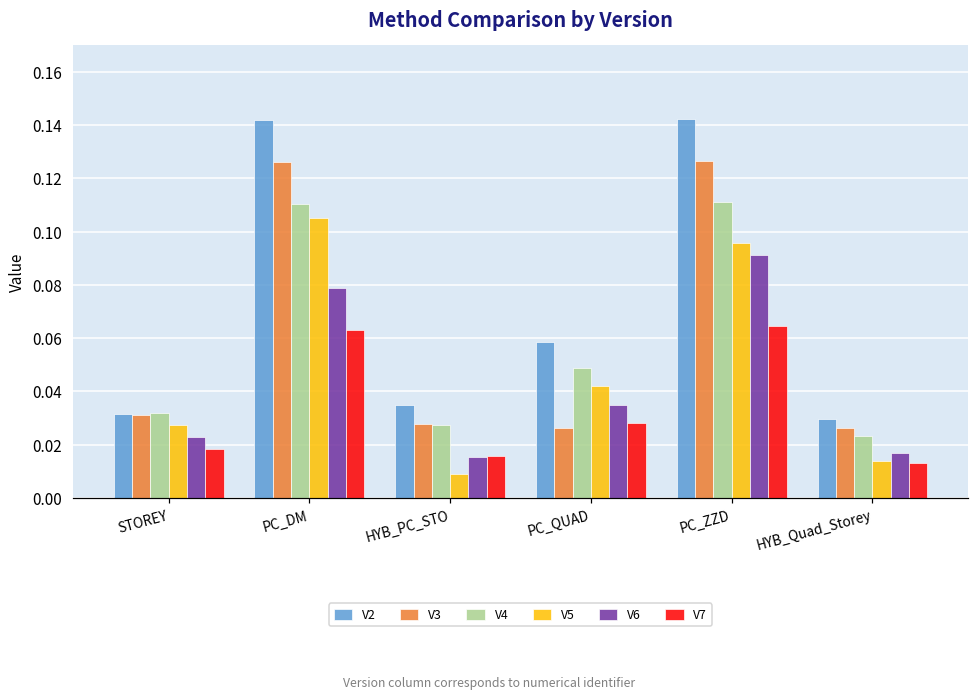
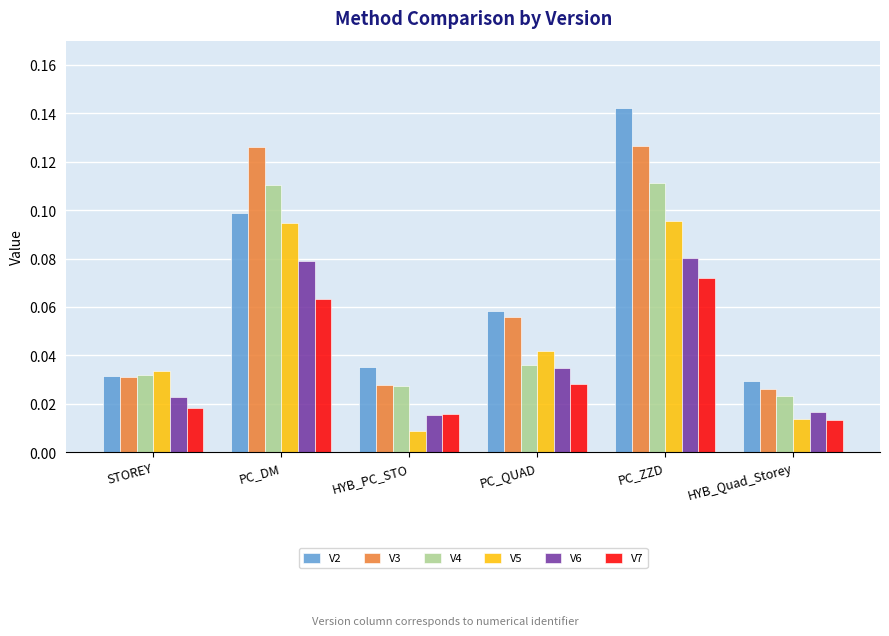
  {
    "V2": {
      "STOREY": 0.031,
-     "PC_DM": 0.142,
+     "PC_DM": 0.099,
      "HYB_PC_STO": 0.035,
      "PC_QUAD": 0.058,
      "PC_ZZD": 0.142,
      "HYB_Quad_Storey": 0.030
    },
    "V3": {
      "STOREY": 0.031,
      "PC_DM": 0.126,
      "HYB_PC_STO": 0.028,
-     "PC_QUAD": 0.026,
+     "PC_QUAD": 0.056,
      "PC_ZZD": 0.127,
      "HYB_Quad_Storey": 0.026
    },
    "V4": {
      "STOREY": 0.032,
      "PC_DM": 0.110,
      "HYB_PC_STO": 0.027,
-     "PC_QUAD": 0.049,
+     "PC_QUAD": 0.036,
      "PC_ZZD": 0.111,
      "HYB_Quad_Storey": 0.023
    },
    "V5": {
-     "STOREY": 0.027,
-     "PC_DM": 0.105,
+     "STOREY": 0.034,
+     "PC_DM": 0.095,
      "HYB_PC_STO": 0.009,
      "PC_QUAD": 0.042,
      "PC_ZZD": 0.095,
      "HYB_Quad_Storey": 0.014
    },
    "V6": {
      "STOREY": 0.023,
      "PC_DM": 0.079,
      "HYB_PC_STO": 0.015,
      "PC_QUAD": 0.035,
-     "PC_ZZD": 0.091,
+     "PC_ZZD": 0.080,
      "HYB_Quad_Storey": 0.017
    },
    "V7": {
      "STOREY": 0.018,
      "PC_DM": 0.063,
      "HYB_PC_STO": 0.016,
      "PC_QUAD": 0.028,
-     "PC_ZZD": 0.064,
+     "PC_ZZD": 0.072,
      "HYB_Quad_Storey": 0.013
    }
  }
